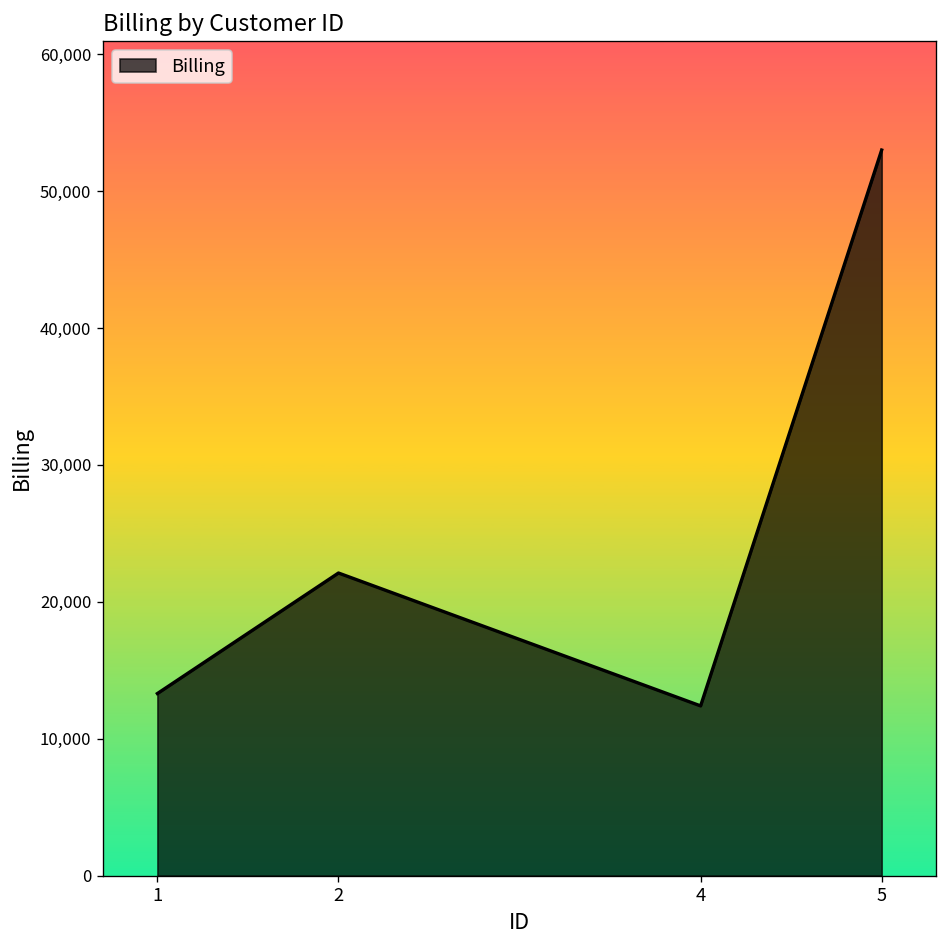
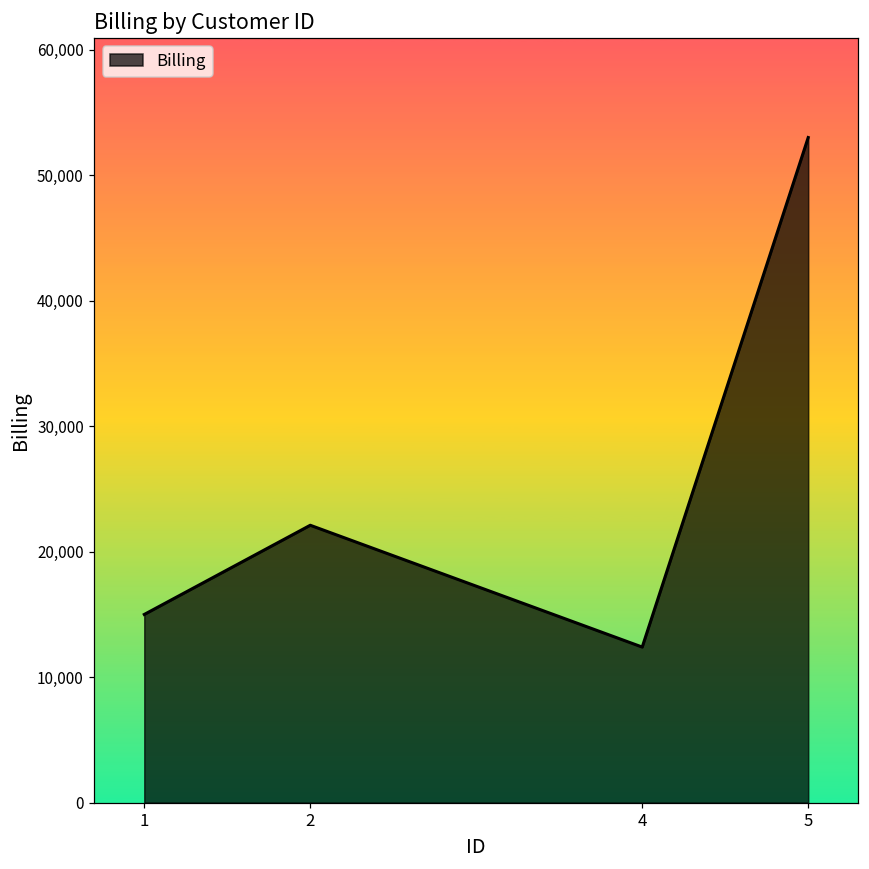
  {
-   "1": "13,300",
+   "1": "15,000",
    "2": "22,100",
    "4": "12,400",
    "5": "53,000"
  }
